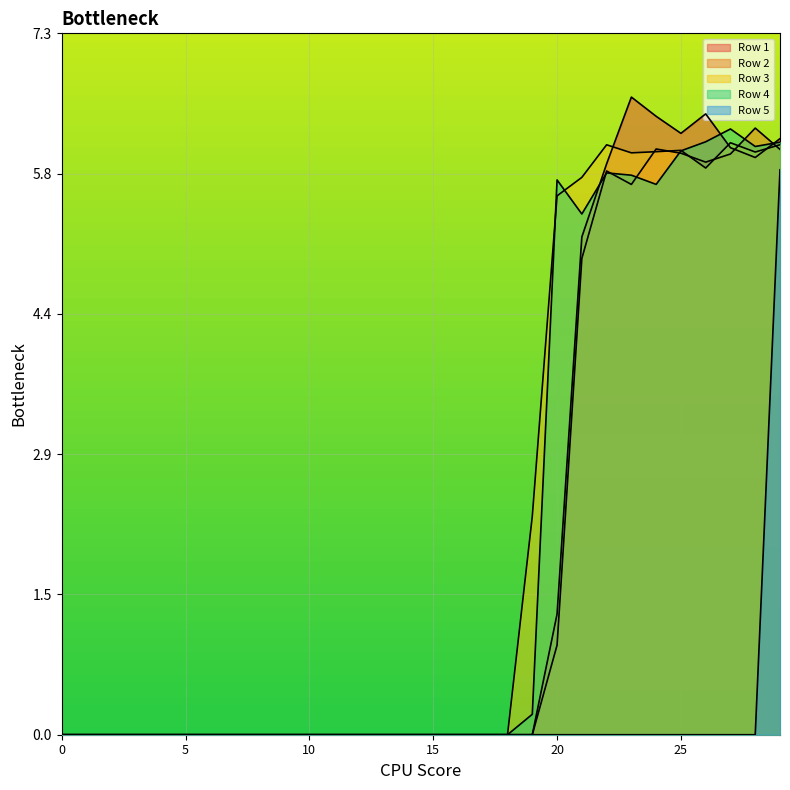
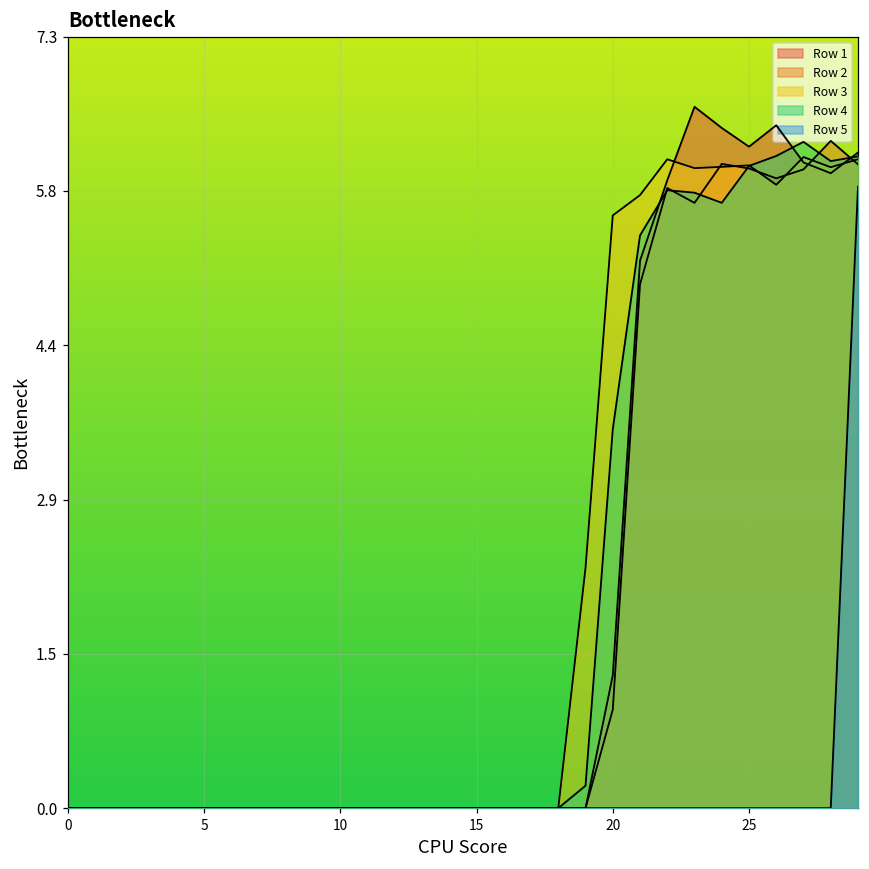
  {
    "Row 4": {
-     "20": 5.8
+     "20": 3.6
    },
    "Row 5": {
      "20": 0.0,
      "25": 0.0
    }
  }
